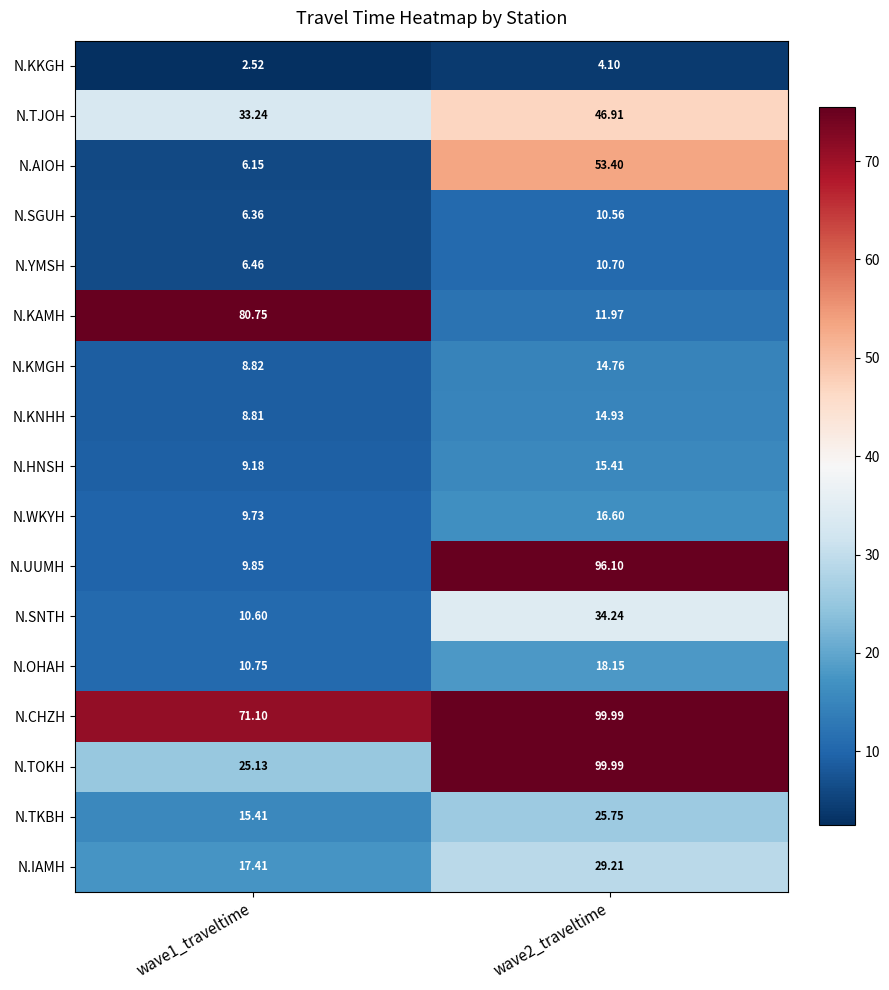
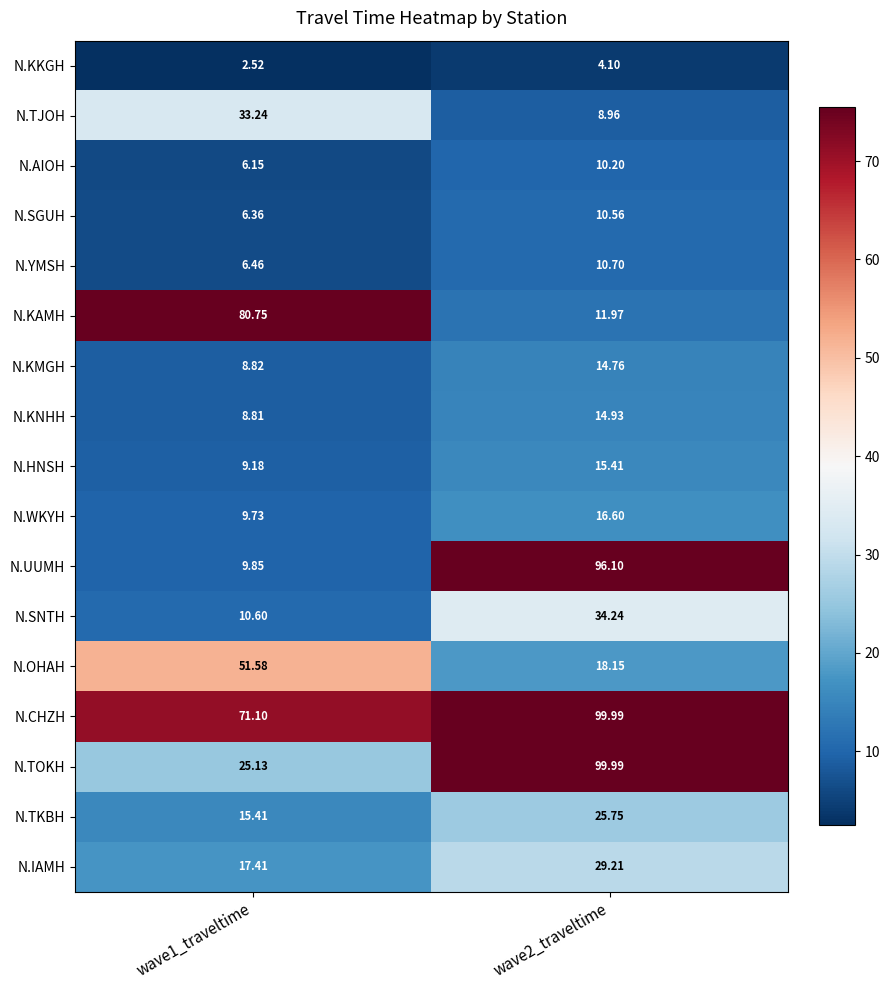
  {
    "N.KKGH": {
      "wave1_traveltime": 2.52,
      "wave2_traveltime": 4.10
    },
    "N.TJOH": {
      "wave1_traveltime": 33.24,
-     "wave2_traveltime": 46.91
+     "wave2_traveltime": 8.96
    },
    "N.AIOH": {
      "wave1_traveltime": 6.15,
-     "wave2_traveltime": 53.40
+     "wave2_traveltime": 10.20
    },
    "N.SGUH": {
      "wave1_traveltime": 6.36,
      "wave2_traveltime": 10.56
    },
    "N.YMSH": {
      "wave1_traveltime": 6.46,
      "wave2_traveltime": 10.70
    },
    "N.KAMH": {
      "wave1_traveltime": 80.75,
      "wave2_traveltime": 11.97
    },
    "N.KMGH": {
      "wave1_traveltime": 8.82,
      "wave2_traveltime": 14.76
    },
    "N.KNHH": {
      "wave1_traveltime": 8.81,
      "wave2_traveltime": 14.93
    },
    "N.HNSH": {
      "wave1_traveltime": 9.18,
      "wave2_traveltime": 15.41
    },
    "N.WKYH": {
      "wave1_traveltime": 9.73,
      "wave2_traveltime": 16.60
    },
    "N.UUMH": {
      "wave1_traveltime": 9.85,
      "wave2_traveltime": 96.10
    },
    "N.SNTH": {
      "wave1_traveltime": 10.60,
      "wave2_traveltime": 34.24
    },
    "N.OHAH": {
-     "wave1_traveltime": 10.75,
+     "wave1_traveltime": 51.58,
      "wave2_traveltime": 18.15
    },
    "N.CHZH": {
      "wave1_traveltime": 71.10,
      "wave2_traveltime": 99.99
    },
    "N.TOKH": {
      "wave1_traveltime": 25.13,
      "wave2_traveltime": 99.99
    },
    "N.TKBH": {
      "wave1_traveltime": 15.41,
      "wave2_traveltime": 25.75
    },
    "N.IAMH": {
      "wave1_traveltime": 17.41,
      "wave2_traveltime": 29.21
    }
  }
